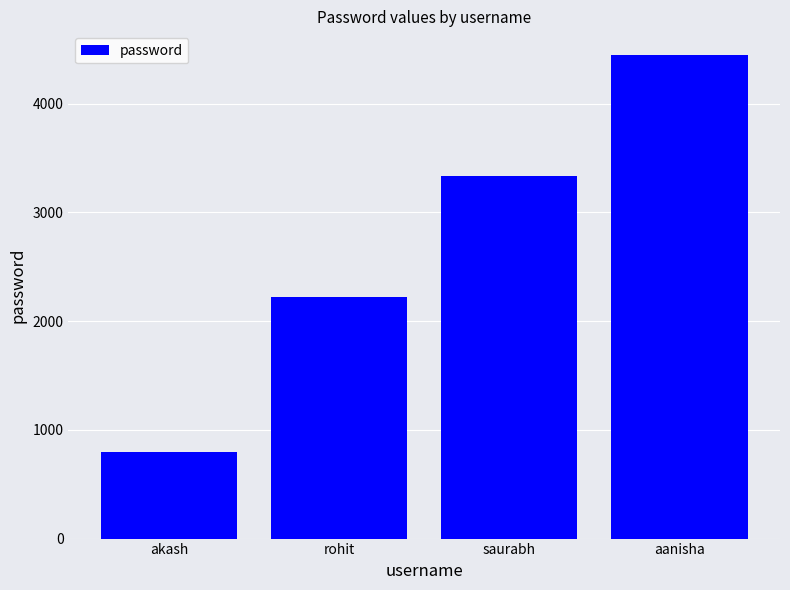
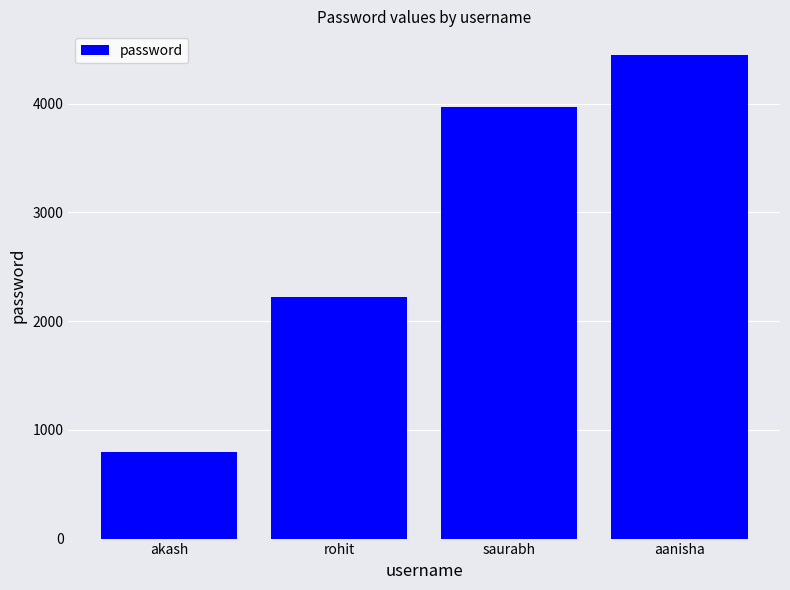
  {
    "akash": 800,
    "rohit": 2220,
-   "saurabh": 3330,
+   "saurabh": 3970,
    "aanisha": 4440
  }
